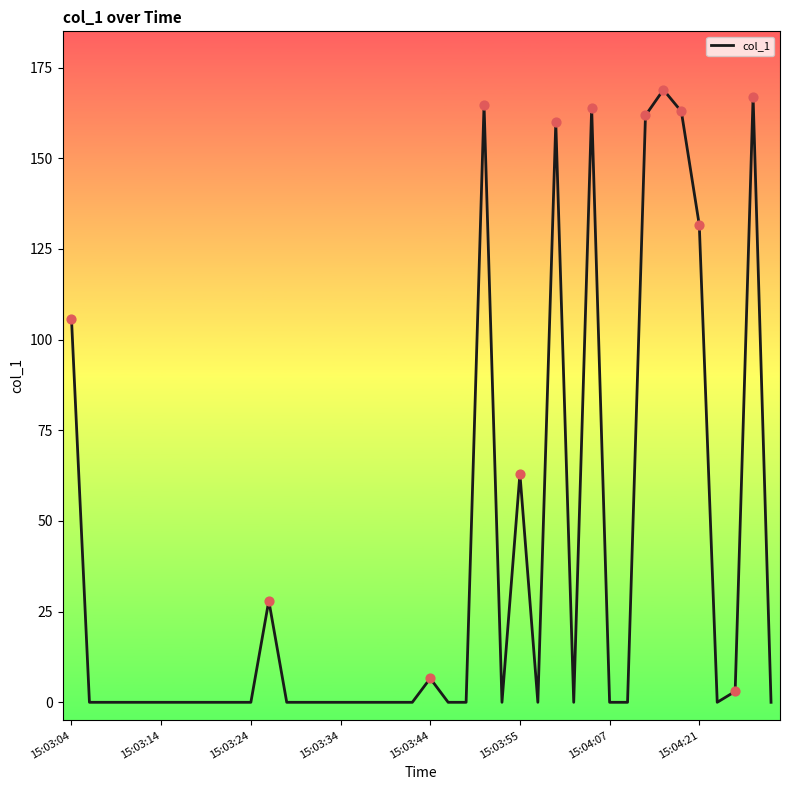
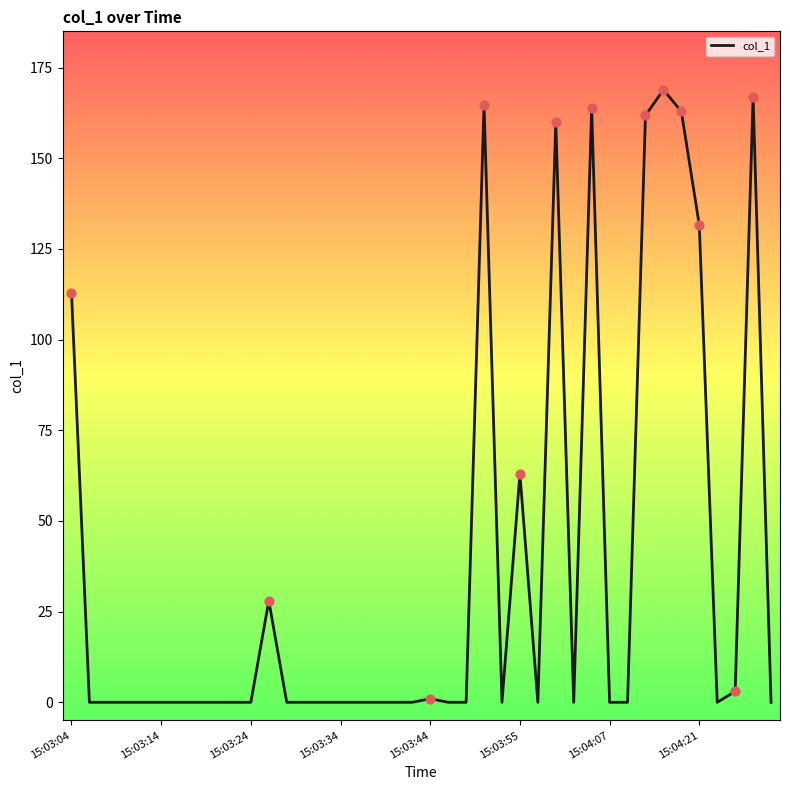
  {
    "col_1": {
-     "15:03:04": 106,
+     "15:03:04": 113,
      "15:03:14": 0,
      "15:03:24": 0,
      "15:03:34": 0,
-     "15:03:44": 7,
+     "15:03:44": 1,
      "15:04:07": 0
    }
  }
